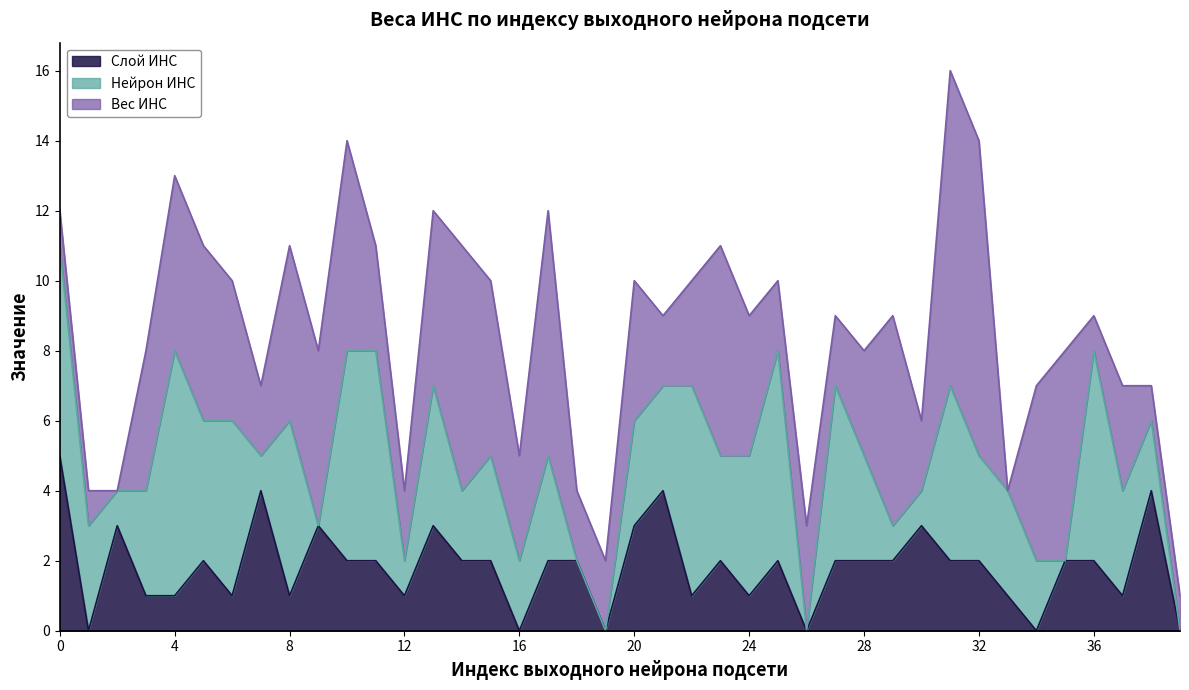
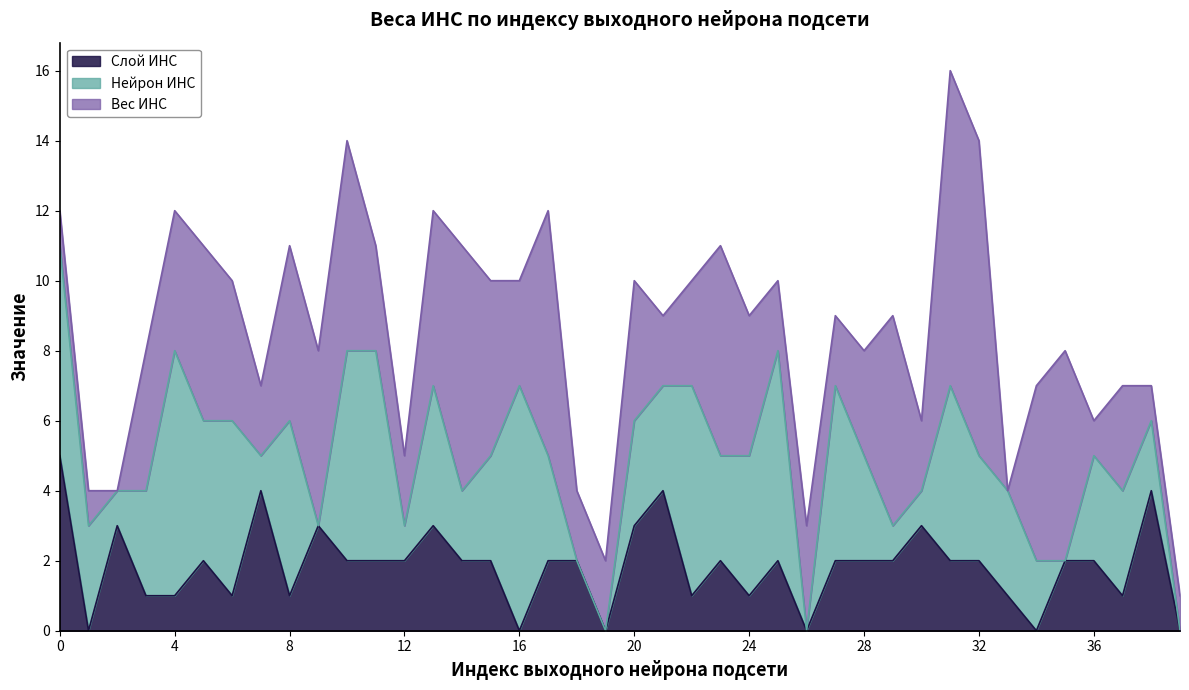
  {
    "Слой ИНС": {
      "0": 5,
      "4": 1,
      "8": 1,
-     "12": 1,
+     "12": 2,
      "16": 0,
      "20": 3,
      "24": 1,
      "28": 2,
      "32": 2,
      "36": 2
    },
    "Нейрон ИНС": {
      "0": 11,
      "4": 8,
      "8": 6,
-     "16": 2,
+     "16": 7,
      "20": 6,
      "24": 5,
      "28": 5,
      "32": 5,
-     "36": 6
+     "36": 3
    },
    "Вес ИНС": {
      "0": 12,
-     "4": 5,
+     "4": 4,
      "8": 11,
      "20": 10,
      "24": 9,
      "28": 8,
      "32": 14
    }
  }
